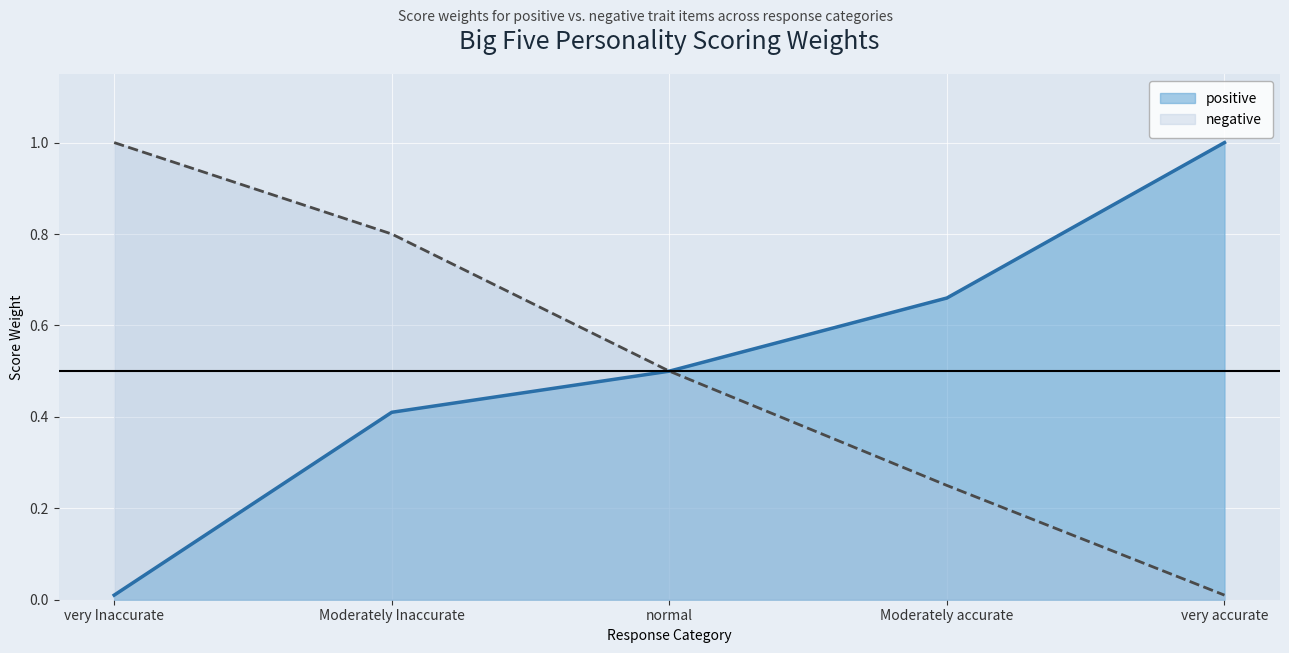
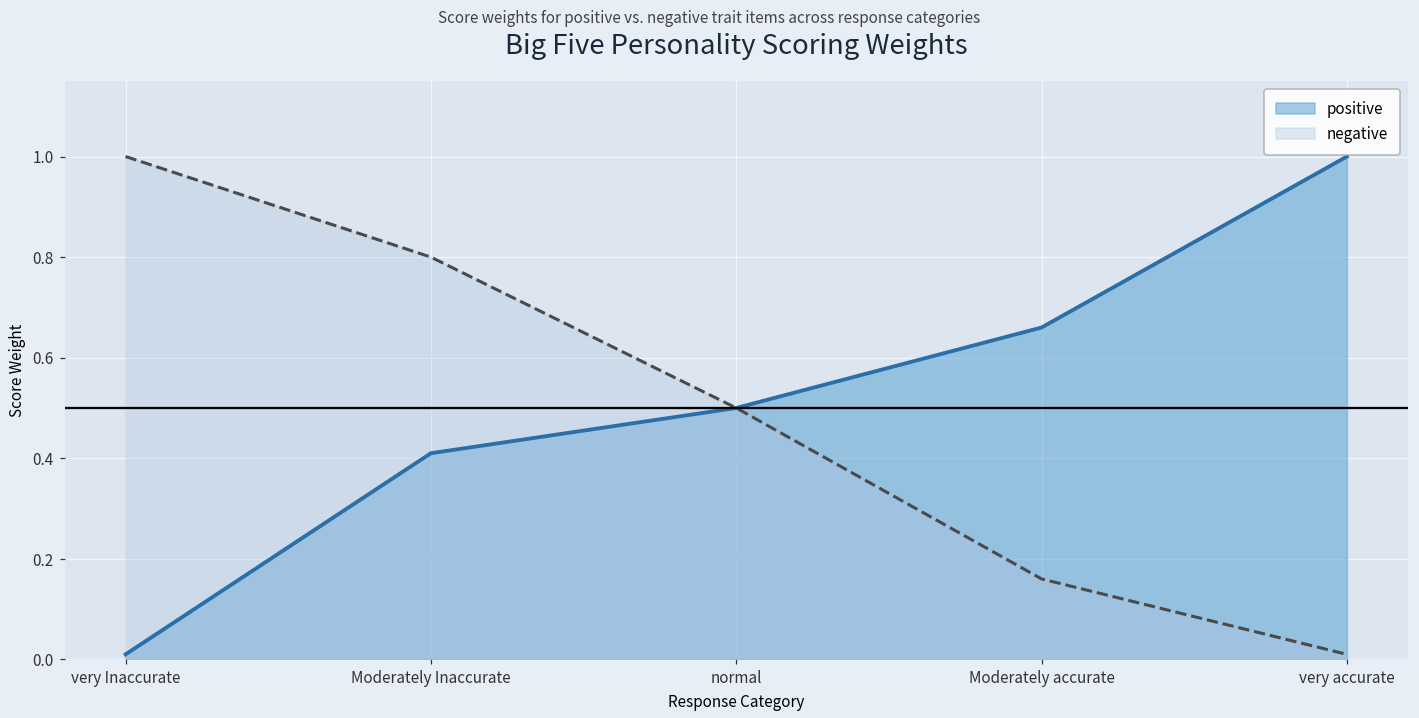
  {
    "positive": {
      "very Inaccurate": 0.01,
      "Moderately Inaccurate": 0.41,
      "Moderately accurate": 0.66,
      "very accurate": 1.00
    },
    "negative": {
      "very Inaccurate": 1.00,
      "Moderately Inaccurate": 0.80,
-     "Moderately accurate": 0.25,
+     "Moderately accurate": 0.16,
      "very accurate": 0.01
    }
  }
